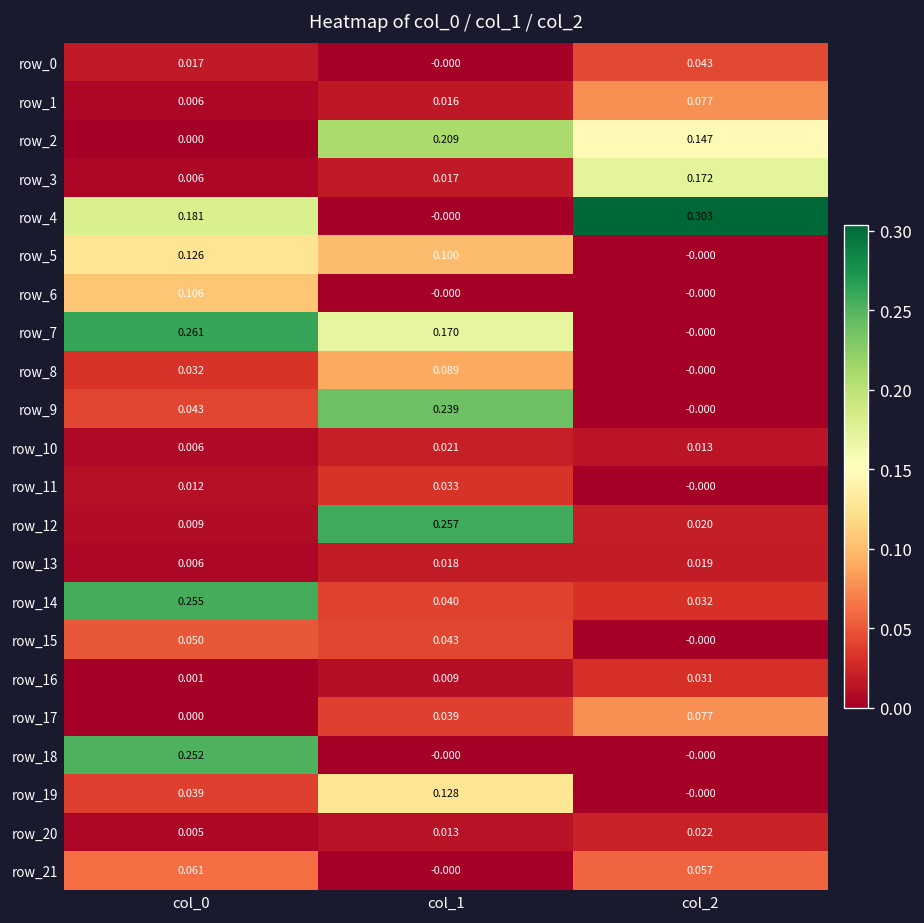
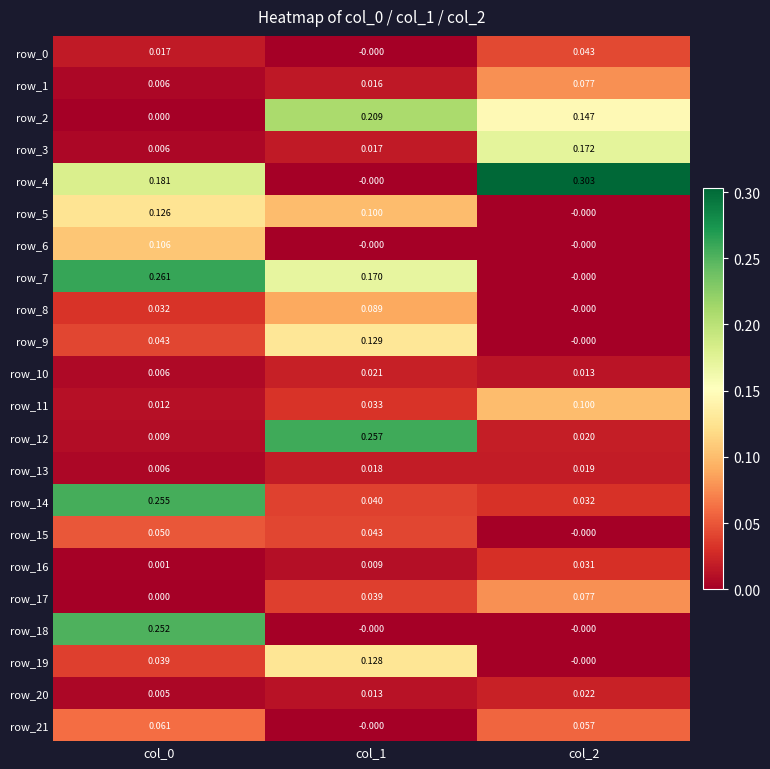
  {
    "row_0": {
      "col_0": 0.017,
      "col_1": -0.000,
      "col_2": 0.043
    },
    "row_1": {
      "col_0": 0.006,
      "col_1": 0.016,
      "col_2": 0.077
    },
    "row_2": {
      "col_0": 0.000,
      "col_1": 0.209,
      "col_2": 0.147
    },
    "row_3": {
      "col_0": 0.006,
      "col_1": 0.017,
      "col_2": 0.172
    },
    "row_4": {
      "col_0": 0.181,
      "col_1": -0.000,
      "col_2": 0.303
    },
    "row_5": {
      "col_0": 0.126,
      "col_1": 0.100,
      "col_2": -0.000
    },
    "row_6": {
      "col_0": 0.106,
      "col_1": -0.000,
      "col_2": -0.000
    },
    "row_7": {
      "col_0": 0.261,
      "col_1": 0.170,
      "col_2": -0.000
    },
    "row_8": {
      "col_0": 0.032,
      "col_1": 0.089,
      "col_2": -0.000
    },
    "row_9": {
      "col_0": 0.043,
-     "col_1": 0.239,
+     "col_1": 0.129,
      "col_2": -0.000
    },
    "row_10": {
      "col_0": 0.006,
      "col_1": 0.021,
      "col_2": 0.013
    },
    "row_11": {
      "col_0": 0.012,
      "col_1": 0.033,
-     "col_2": -0.000
+     "col_2": 0.100
    },
    "row_12": {
      "col_0": 0.009,
      "col_1": 0.257,
      "col_2": 0.020
    },
    "row_13": {
      "col_0": 0.006,
      "col_1": 0.018,
      "col_2": 0.019
    },
    "row_14": {
      "col_0": 0.255,
      "col_1": 0.040,
      "col_2": 0.032
    },
    "row_15": {
      "col_0": 0.050,
      "col_1": 0.043,
      "col_2": -0.000
    },
    "row_16": {
      "col_0": 0.001,
      "col_1": 0.009,
      "col_2": 0.031
    },
    "row_17": {
      "col_0": 0.000,
      "col_1": 0.039,
      "col_2": 0.077
    },
    "row_18": {
      "col_0": 0.252,
      "col_1": -0.000,
      "col_2": -0.000
    },
    "row_19": {
      "col_0": 0.039,
      "col_1": 0.128,
      "col_2": -0.000
    },
    "row_20": {
      "col_0": 0.005,
      "col_1": 0.013,
      "col_2": 0.022
    },
    "row_21": {
      "col_0": 0.061,
      "col_1": -0.000,
      "col_2": 0.057
    }
  }
